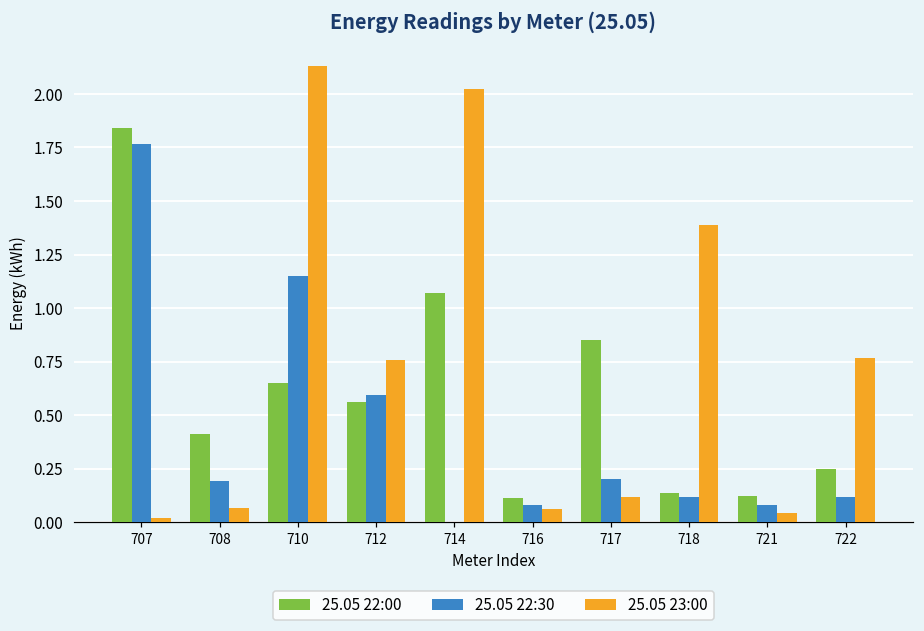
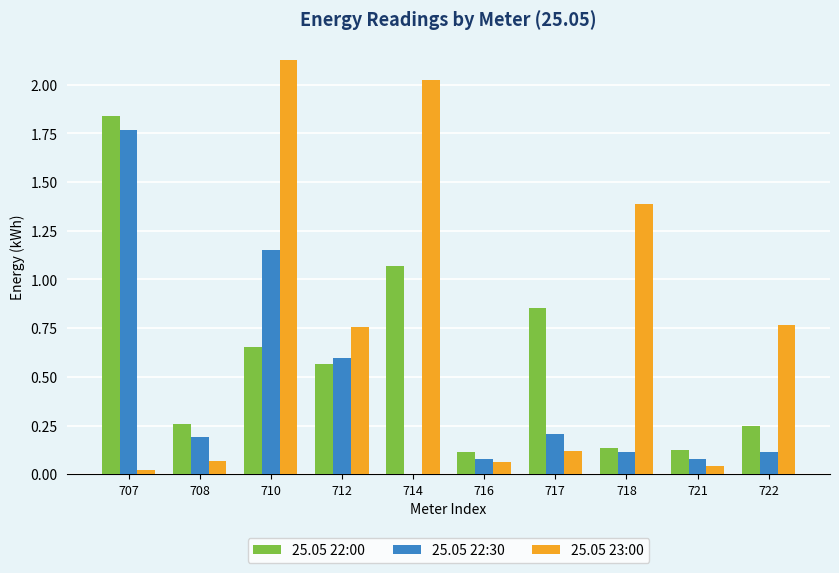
  {
    "25.05 22:00": {
      "707": 1.84,
-     "708": 0.41,
+     "708": 0.26,
      "710": 0.65,
      "712": 0.56,
      "714": 1.07,
      "716": 0.11,
      "717": 0.85,
      "718": 0.14,
      "721": 0.12,
      "722": 0.25
    },
    "25.05 22:30": {
      "707": 1.77,
      "708": 0.19,
      "710": 1.15,
      "712": 0.60,
      "714": 0.00,
      "716": 0.08,
      "717": 0.20,
      "718": 0.12,
      "721": 0.08,
      "722": 0.12
    },
    "25.05 23:00": {
      "707": 0.02,
      "708": 0.07,
      "710": 2.13,
      "712": 0.76,
      "714": 2.03,
      "716": 0.06,
      "717": 0.12,
      "718": 1.39,
      "721": 0.04,
      "722": 0.77
    }
  }
